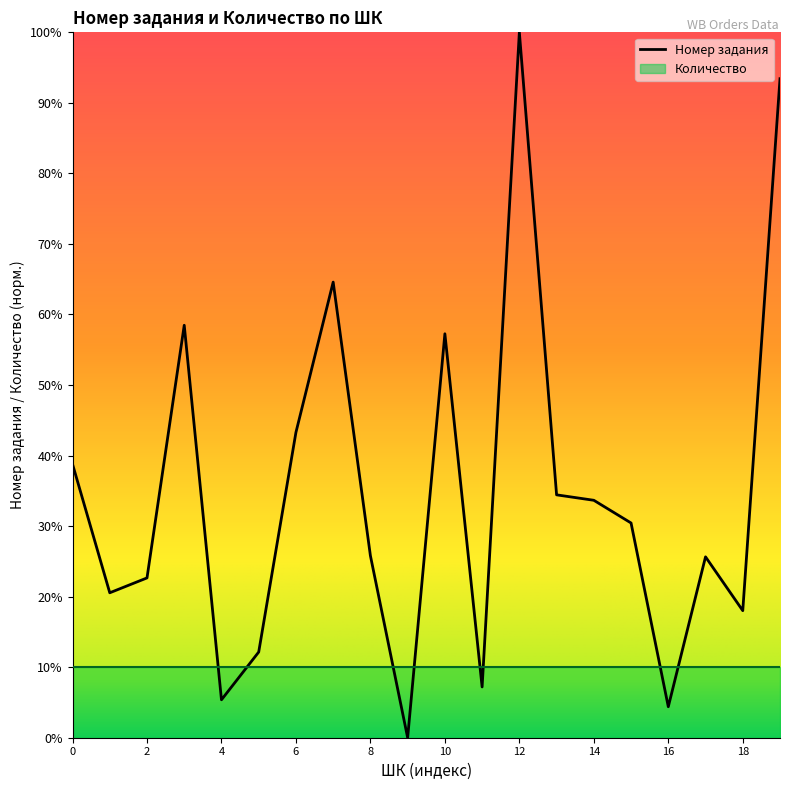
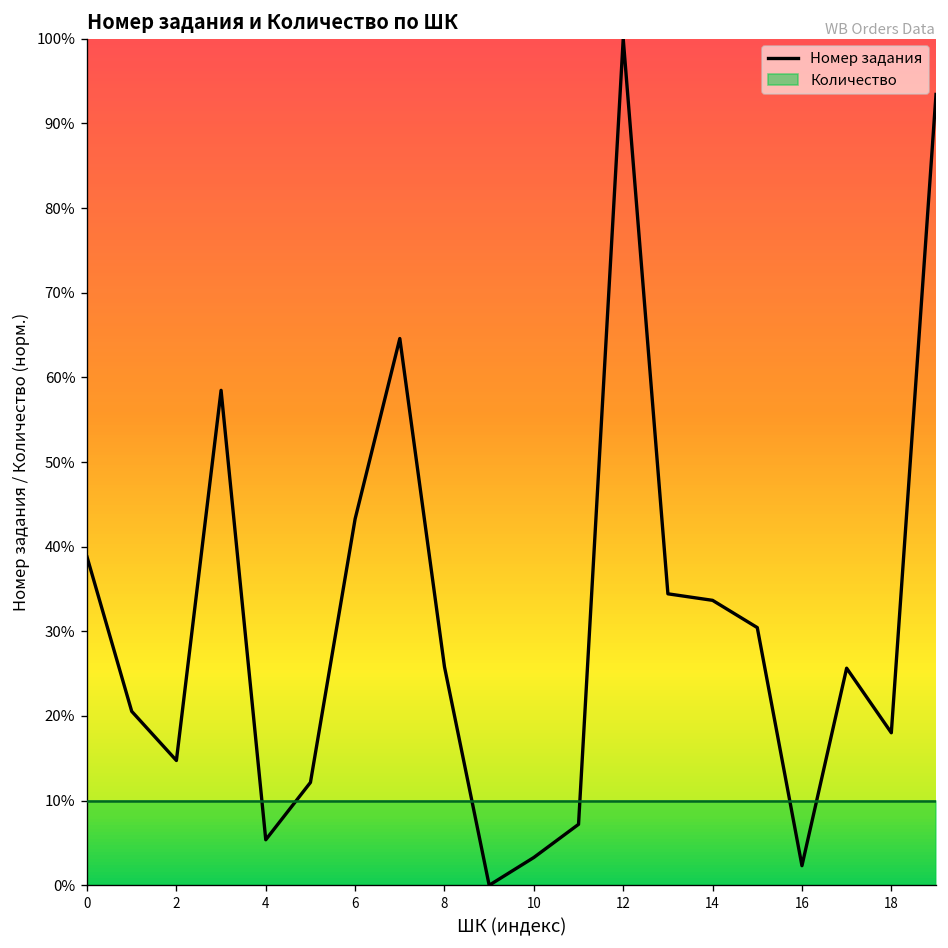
  {
    "Номер задания": {
      "0": "39%",
-     "2": "23%",
+     "2": "15%",
      "4": "5%",
      "6": "43%",
      "8": "26%",
-     "10": "57%",
+     "10": "3%",
      "12": "100%",
      "14": "34%",
-     "16": "4%",
+     "16": "2%",
      "18": "18%"
    },
    "Количество": {
      "0": "10%",
      "2": "10%",
      "4": "10%",
      "6": "10%",
      "8": "10%",
      "10": "10%",
      "12": "10%",
      "14": "10%",
      "16": "10%",
      "18": "10%"
    }
  }
